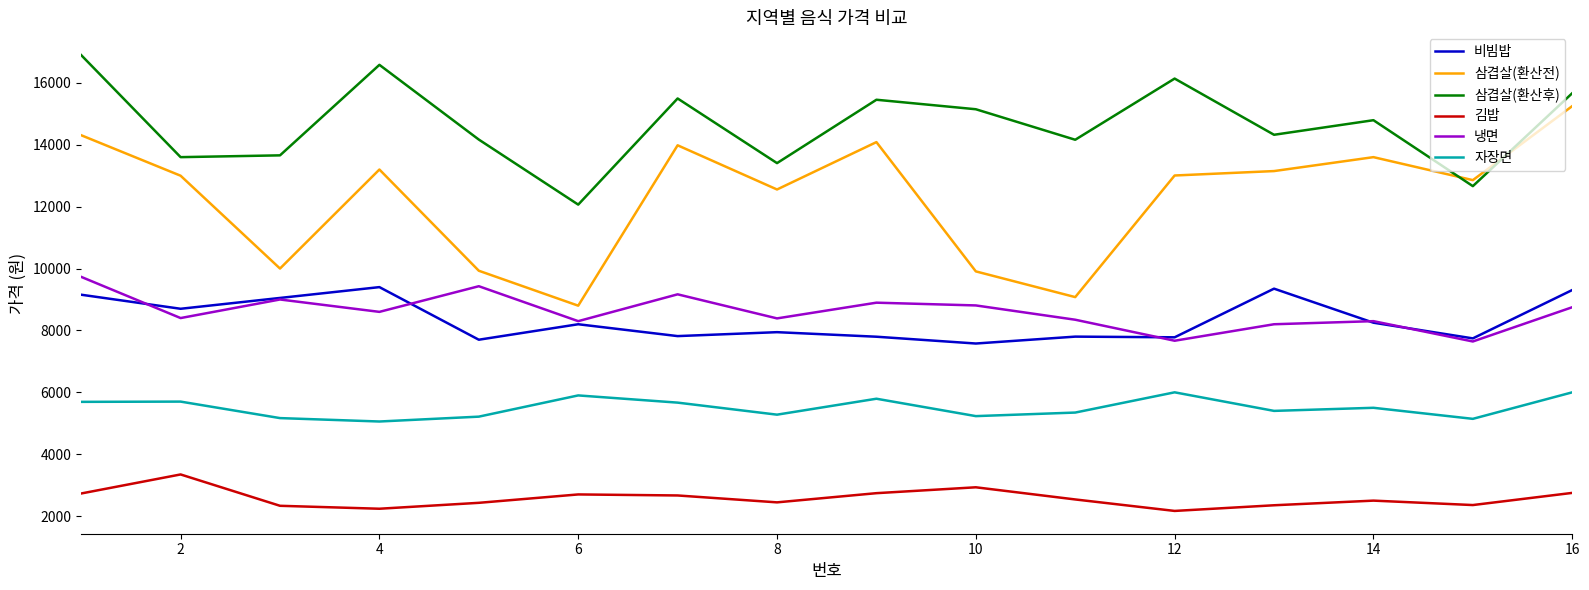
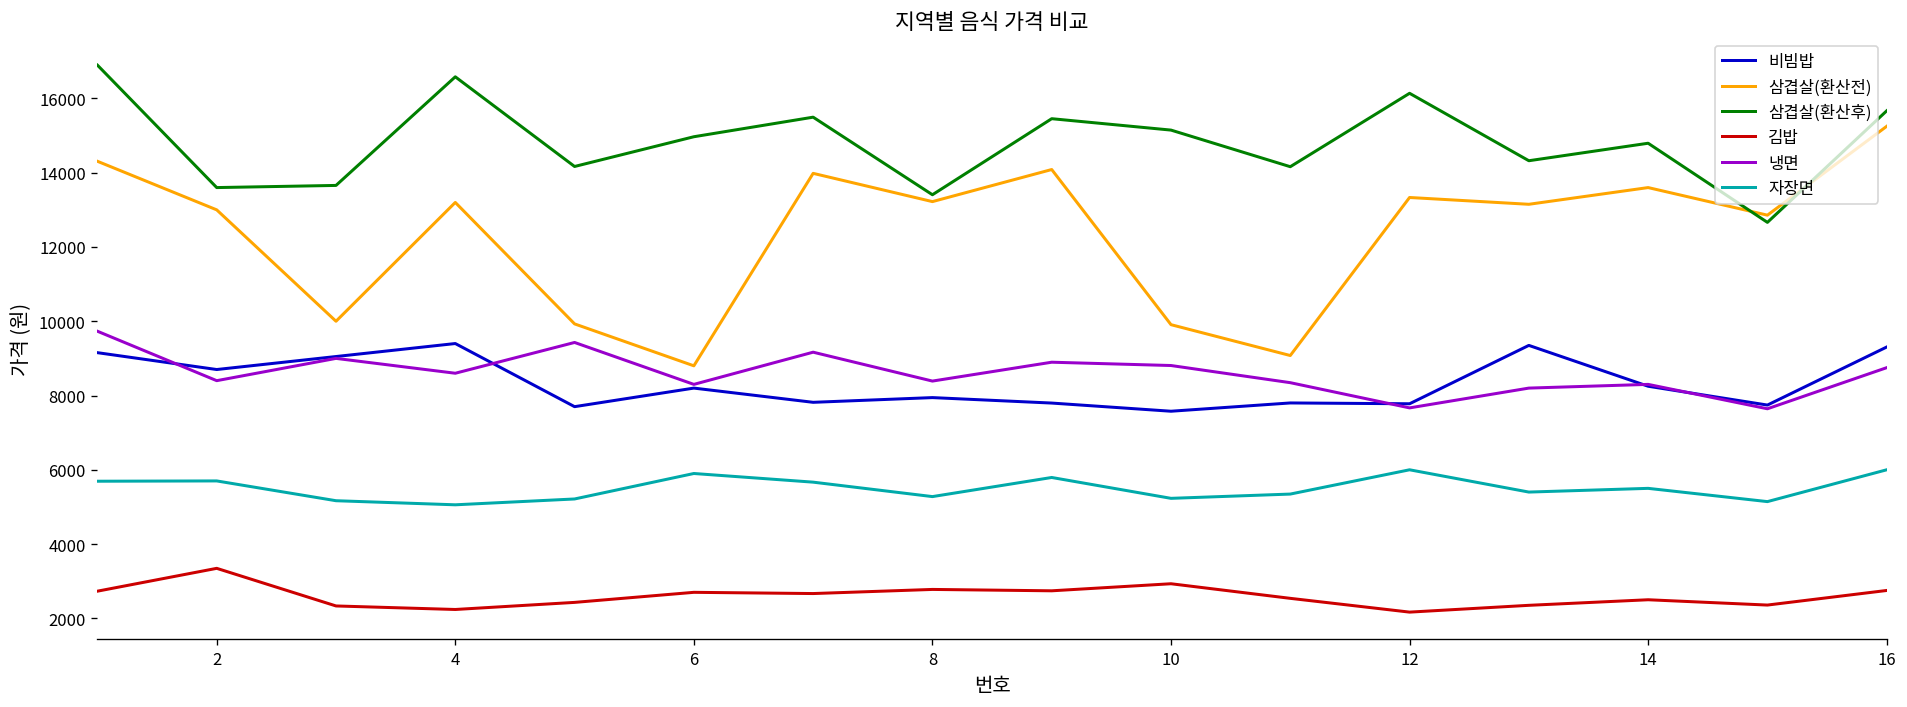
  {
    "비빔밥": {
      "2": 8700,
      "4": 9400,
      "6": 8200,
      "8": 7900,
      "10": 7600,
      "12": 7800,
      "16": 9300
    },
    "삼겹살(환산전)": {
      "2": 13000,
      "4": 13200,
      "6": 8800,
-     "8": 12600,
+     "8": 13200,
      "10": 9900,
-     "12": 13000,
+     "12": 13300,
      "14": 13600,
      "16": 15300
    },
    "삼겹살(환산후)": {
      "2": 13600,
      "4": 16600,
-     "6": 12100,
+     "6": 15000,
      "8": 13400,
      "10": 15100,
      "12": 16100,
      "14": 14800,
      "16": 15700
    },
    "김밥": {
      "2": 3300,
      "4": 2200,
      "6": 2700,
-     "8": 2400,
+     "8": 2800,
      "10": 2900,
      "12": 2200,
      "14": 2500,
      "16": 2800
    },
    "냉면": {
      "2": 8400,
      "4": 8600,
      "6": 8300,
      "8": 8400,
      "10": 8800,
      "12": 7700,
      "16": 8800
    },
    "자장면": {
      "2": 5700,
      "4": 5100,
      "6": 5900,
      "8": 5300,
      "10": 5200,
      "12": 6000,
      "14": 5500,
      "16": 6000
    }
  }
